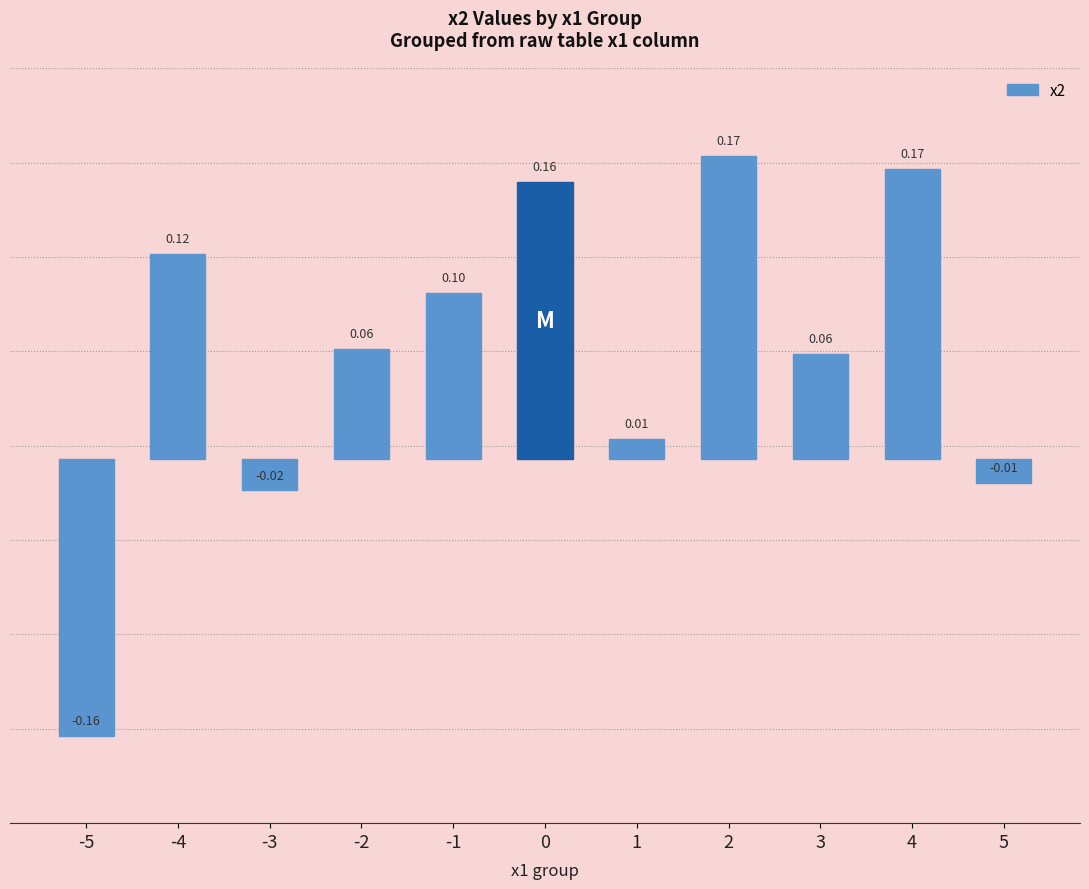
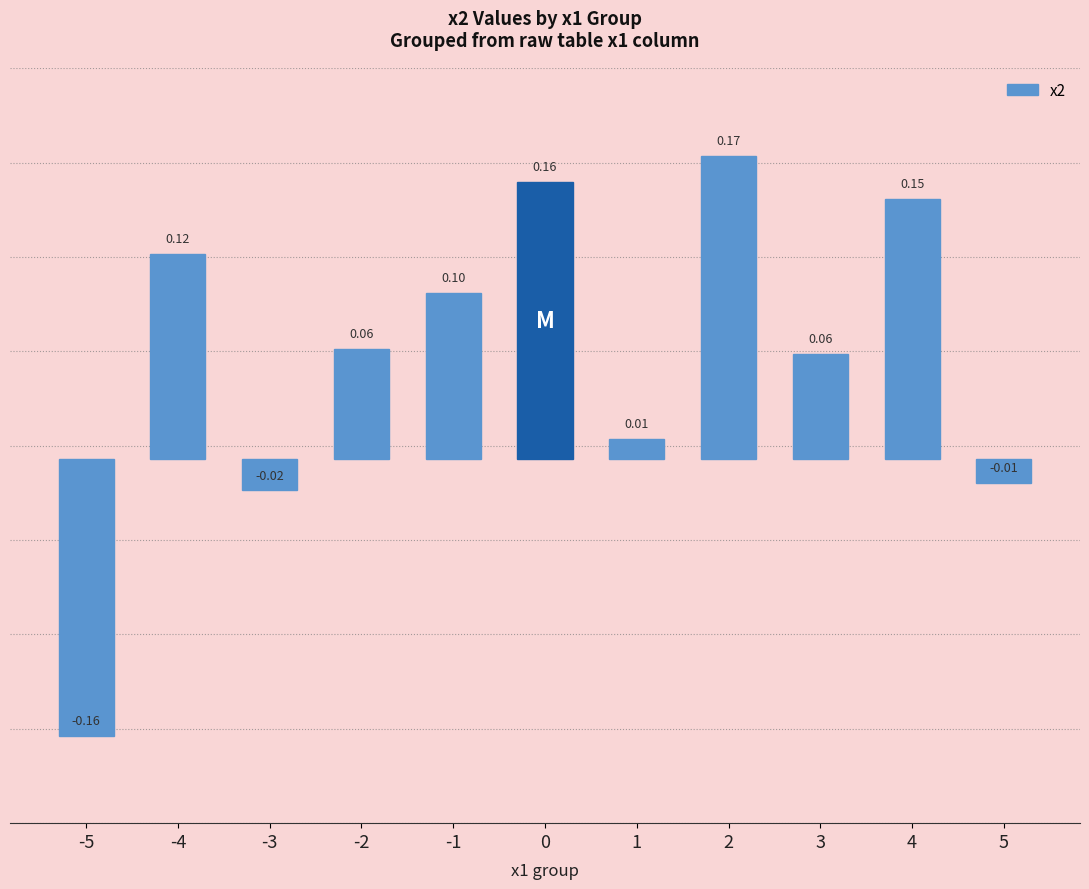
  {
    "-5": -0.16,
    "-4": 0.12,
    "-3": -0.02,
    "-2": 0.06,
    "-1": 0.10,
    "0": 0.16,
    "1": 0.01,
    "2": 0.17,
    "3": 0.06,
-   "4": 0.17,
+   "4": 0.15,
    "5": -0.01
  }
